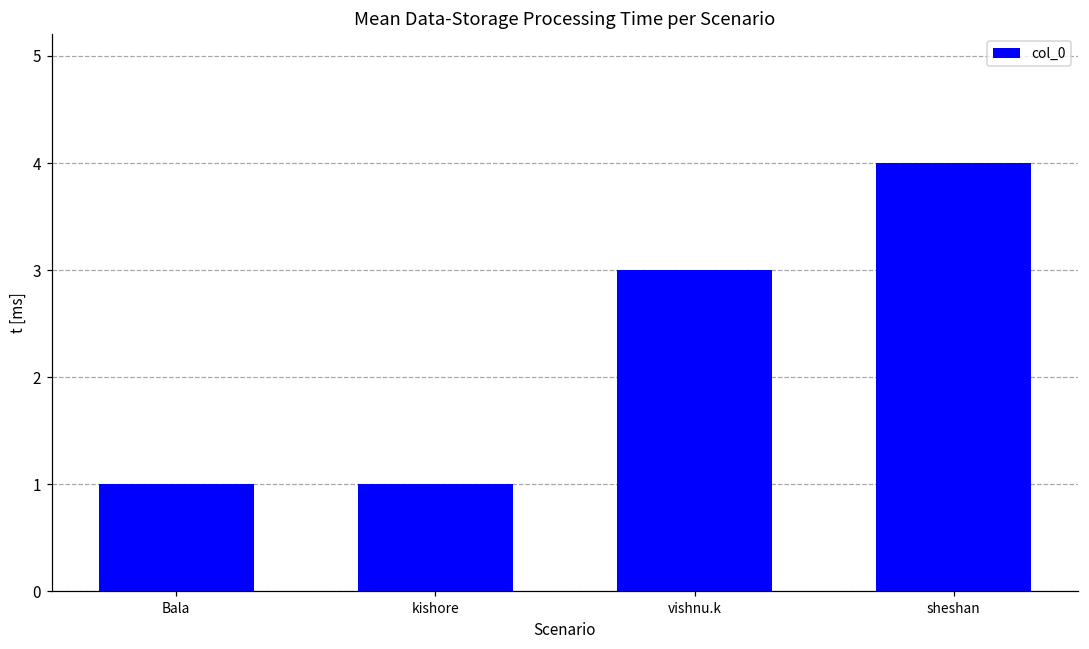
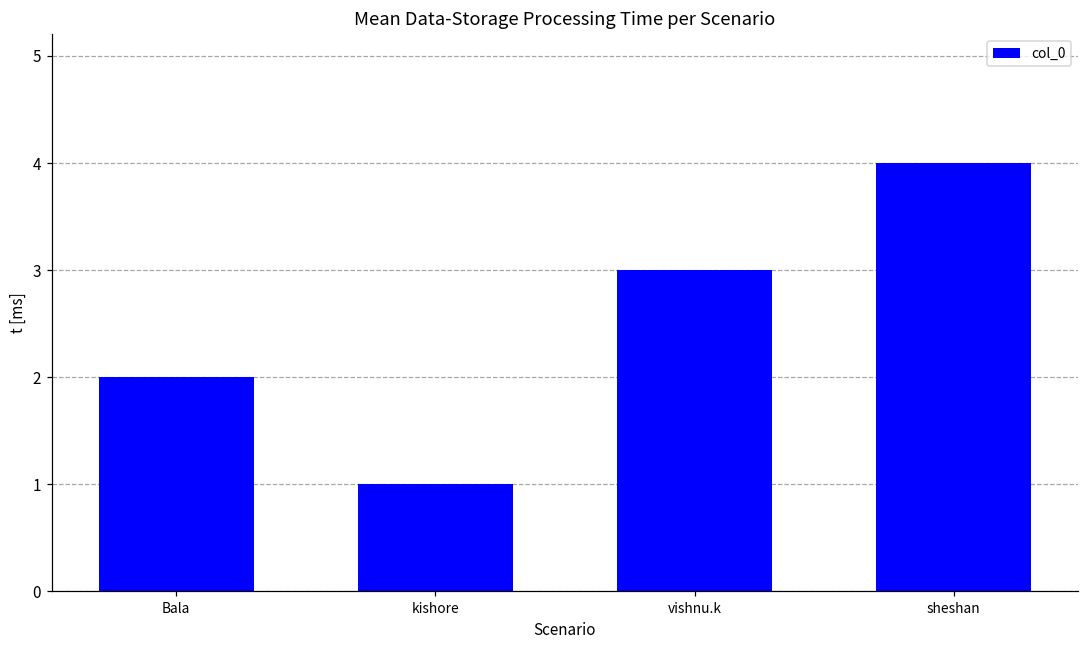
  {
-   "Bala": 1,
+   "Bala": 2,
    "kishore": 1,
    "vishnu.k": 3,
    "sheshan": 4
  }
